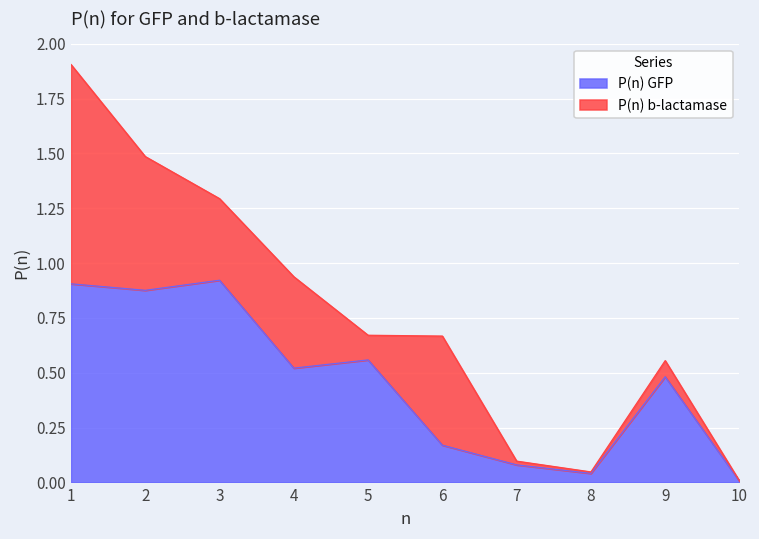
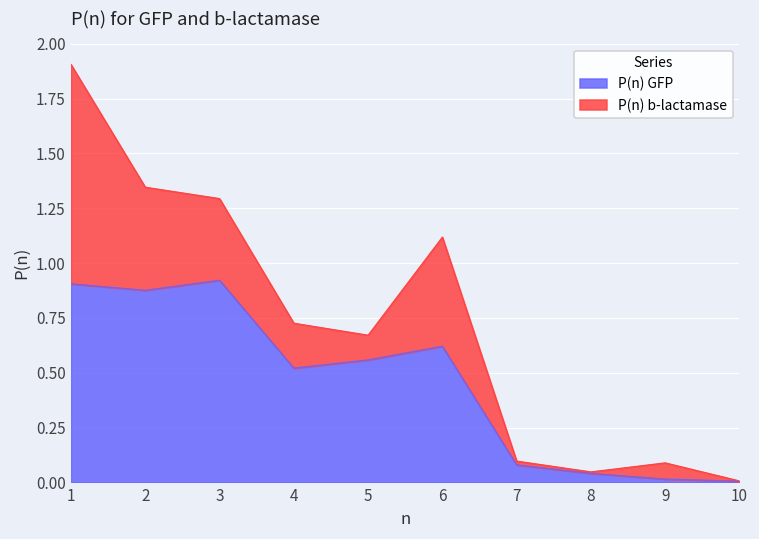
  {
    "P(n) GFP": {
      "1": 0.91,
      "2": 0.88,
      "3": 0.92,
      "4": 0.52,
      "5": 0.56,
-     "6": 0.17,
+     "6": 0.62,
      "7": 0.08,
-     "9": 0.48
+     "9": 0.02
    },
    "P(n) b-lactamase": {
      "1": 1.00,
-     "2": 0.61,
+     "2": 0.47,
      "3": 0.37,
-     "4": 0.42,
+     "4": 0.20,
      "5": 0.11,
      "6": 0.50,
      "7": 0.02,
      "9": 0.07
    }
  }
